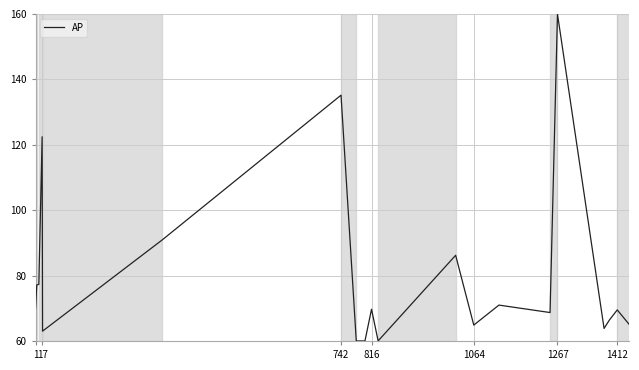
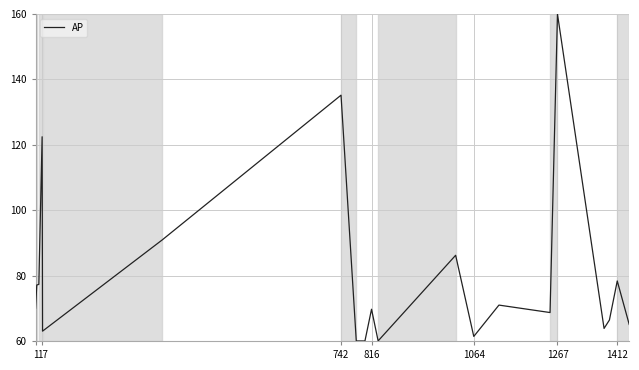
  {
    "17": 122,
    "742": 135,
    "816": 70,
-   "1064": 65,
+   "1064": 61,
    "1267": 160,
-   "1412": 70
+   "1412": 78
  }
